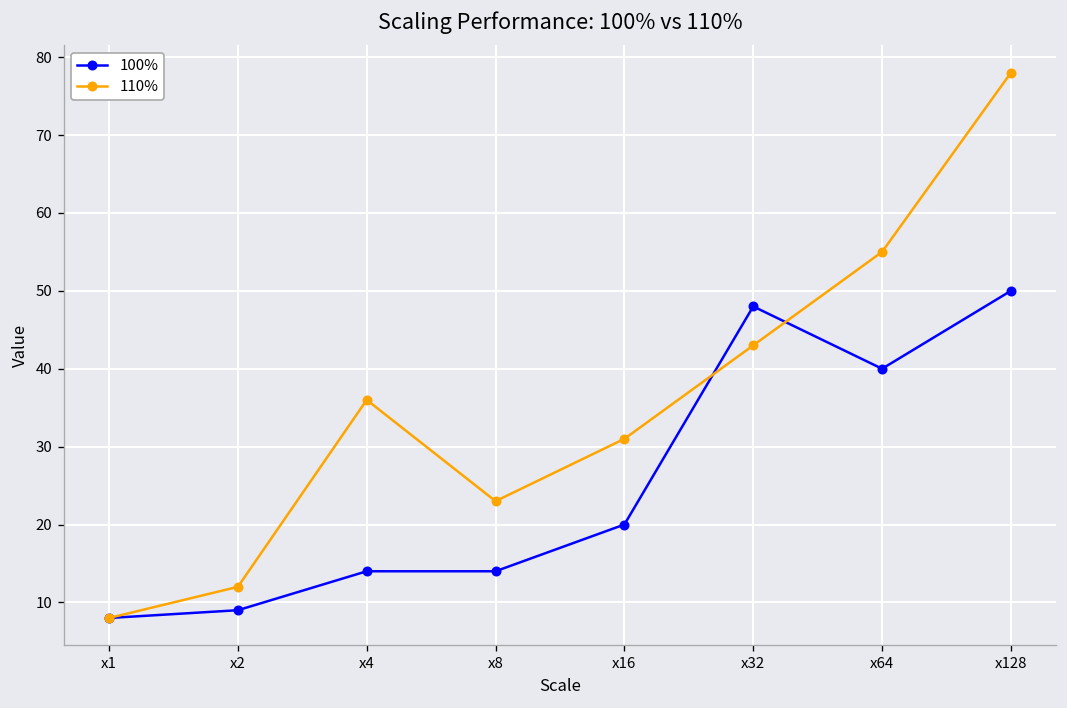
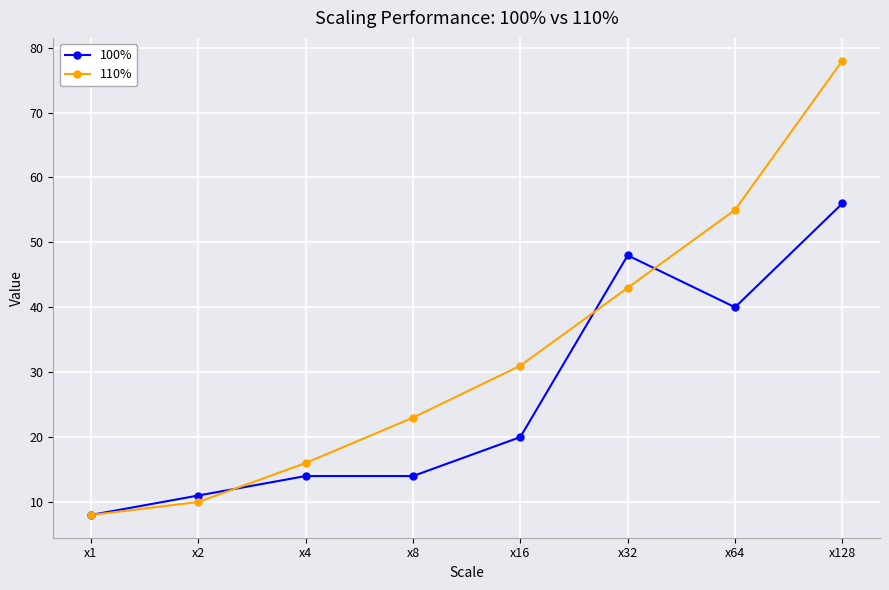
  {
    "100%": {
-     "x2": 9,
+     "x2": 11,
      "x4": 14,
      "x8": 14,
      "x16": 20,
      "x32": 48,
      "x64": 40,
-     "x128": 50
+     "x128": 56
    },
    "110%": {
-     "x2": 12,
-     "x4": 36,
+     "x2": 10,
+     "x4": 16,
      "x8": 23,
      "x16": 31,
      "x32": 43,
      "x64": 55,
      "x128": 78
    }
  }
